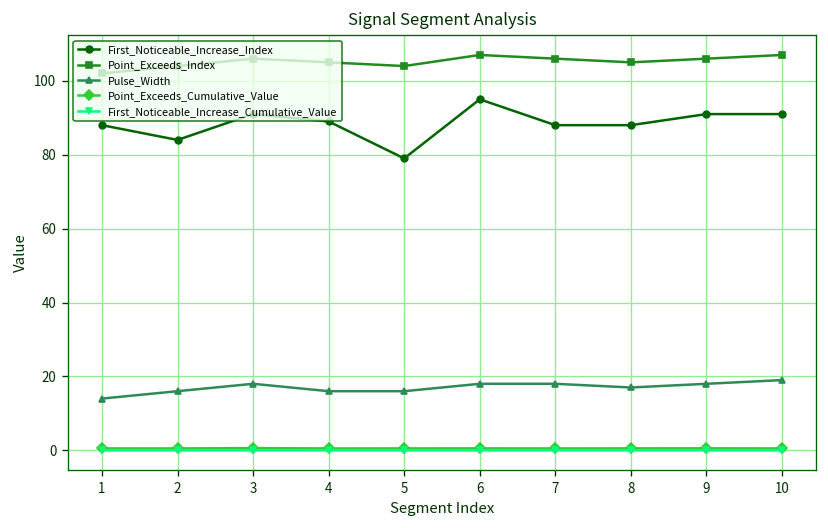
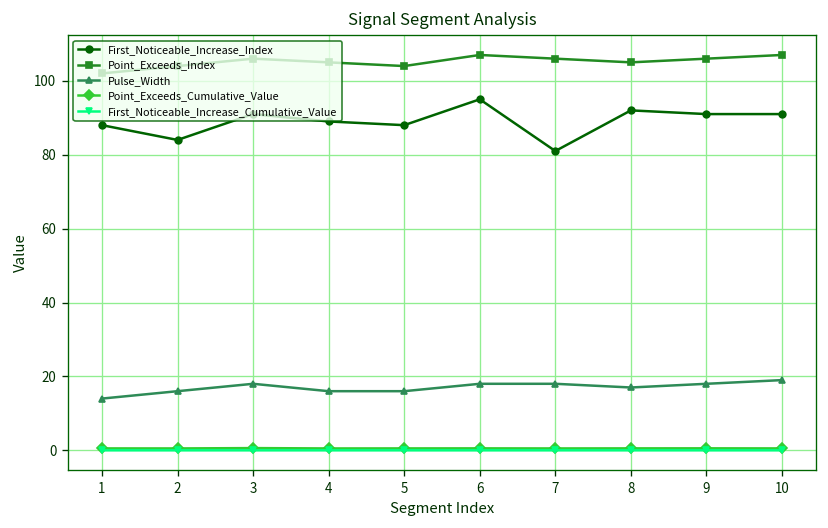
  {
    "First_Noticeable_Increase_Index": {
      "1": 88,
      "2": 84,
-     "5": 79,
+     "5": 88,
      "6": 95,
-     "7": 88,
-     "8": 88,
+     "7": 81,
+     "8": 92,
      "9": 91,
      "10": 91
    }
  }
